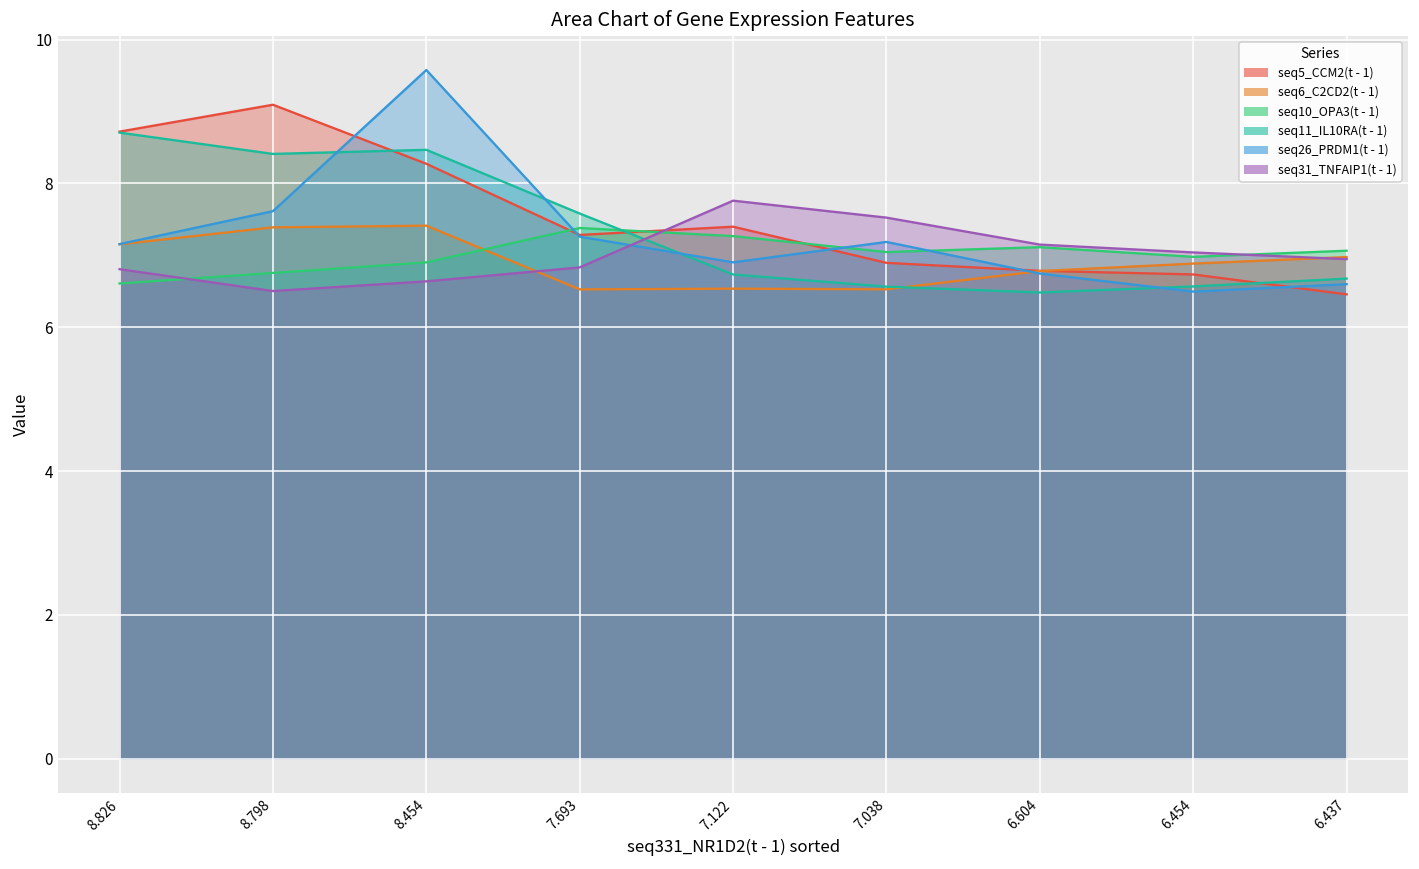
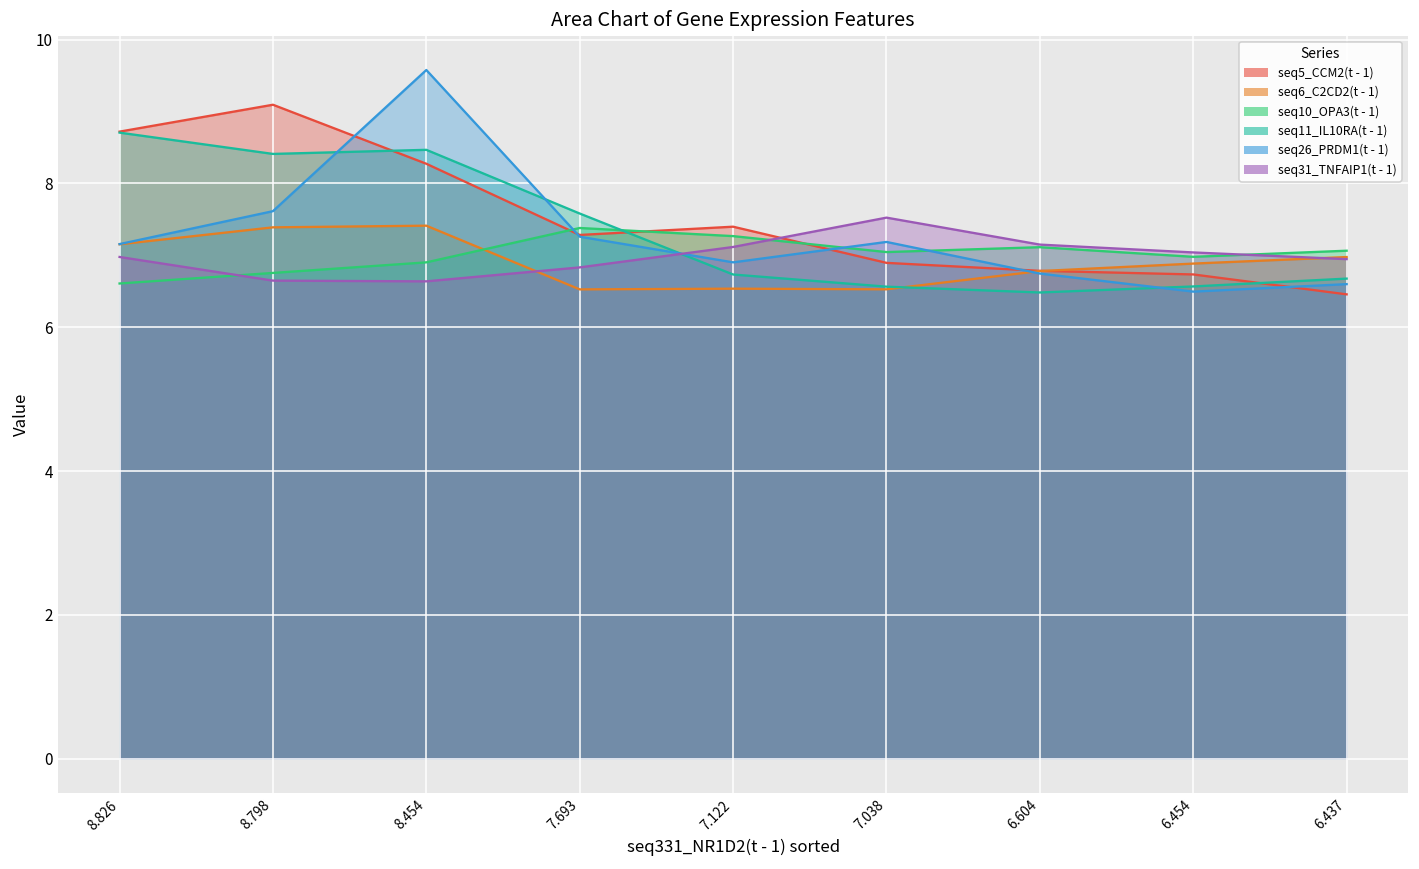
  {
    "seq31_TNFAIP1(t - 1)": {
-     "8.826": 6.8,
-     "8.798": 6.5,
+     "8.826": 7.0,
+     "8.798": 6.6,
      "8.454": 6.6,
      "7.693": 6.8,
-     "7.122": 7.8,
+     "7.122": 7.1,
      "7.038": 7.5,
      "6.454": 7.0
    }
  }
